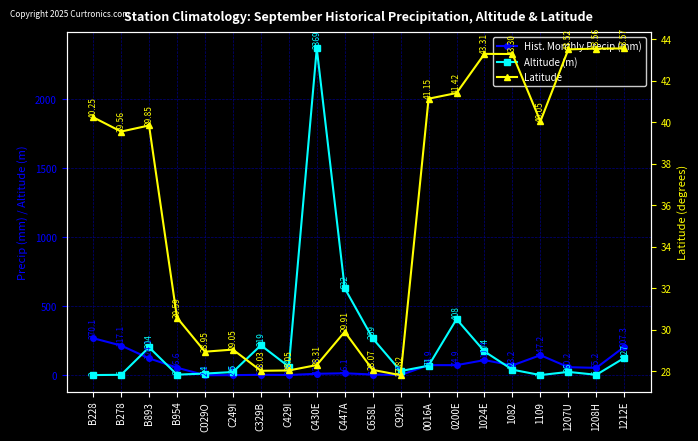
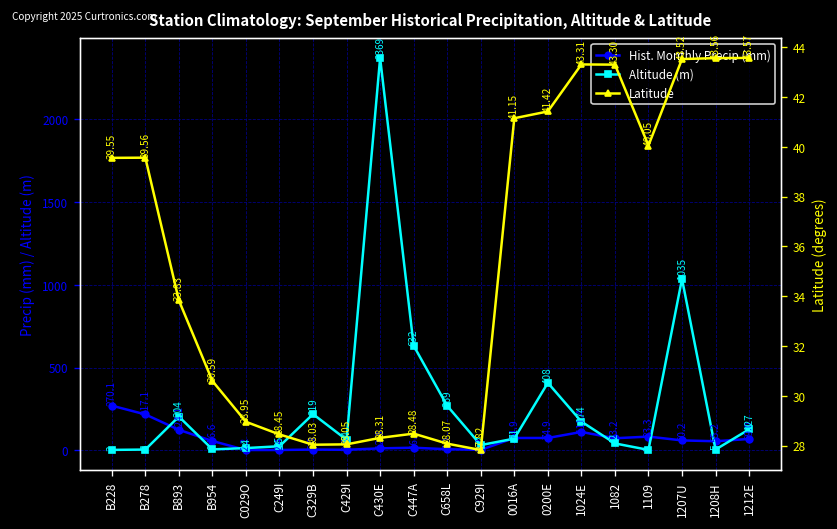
  {
    "Hist. Monthly Precip (mm)": {
      "B228": 270.1,
      "B278": 217.1,
      "B954": 56.6,
      "0200E": 74.9,
-     "1109": 147.2,
+     "1109": 83.3,
      "1207U": 60.2,
      "1208H": 55.2,
-     "1212E": 207.3
+     "1212E": 69.0
    },
    "Altitude (m)": {
      "B228": 3,
      "B954": 6,
      "C329B": 219,
      "C430E": 2369,
      "C447A": 632,
      "C658L": 269,
      "0200E": 408,
-     "1207U": 26,
+     "1207U": 1035,
      "1208H": 5
    },
    "Latitude": {
-     "B228": 40.25,
+     "B228": 39.55,
      "B278": 39.56,
-     "B893": 39.85,
+     "B893": 33.83,
      "B954": 30.59,
      "C029O": 28.95,
-     "C249I": 29.05,
-     "C447A": 29.91,
+     "C249I": 28.45,
+     "C447A": 28.48,
      "0016A": 41.15,
      "0200E": 41.42,
      "1024E": 43.31,
      "1109": 40.05
    }
  }
